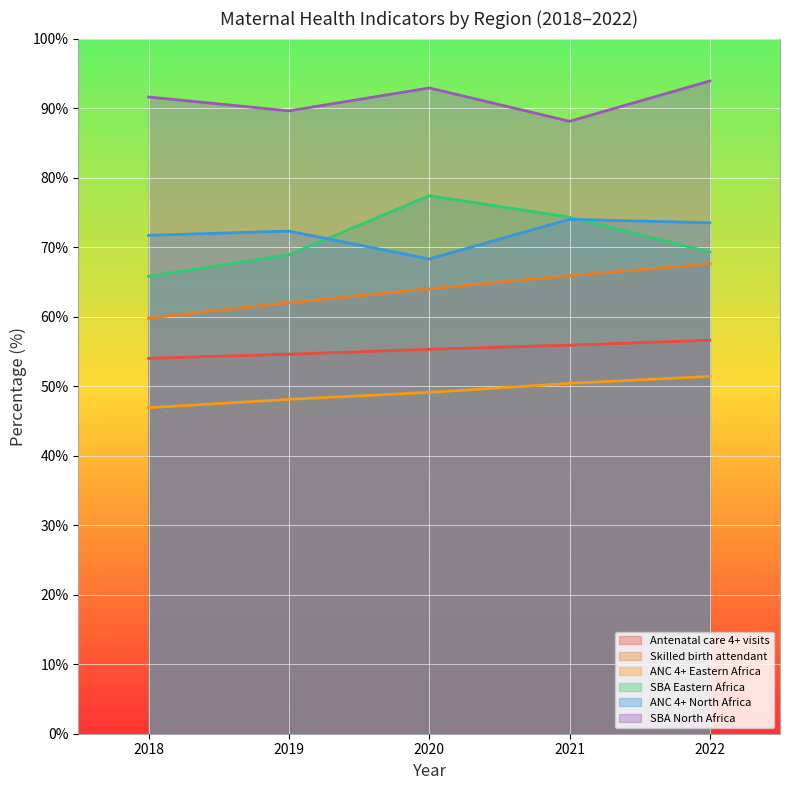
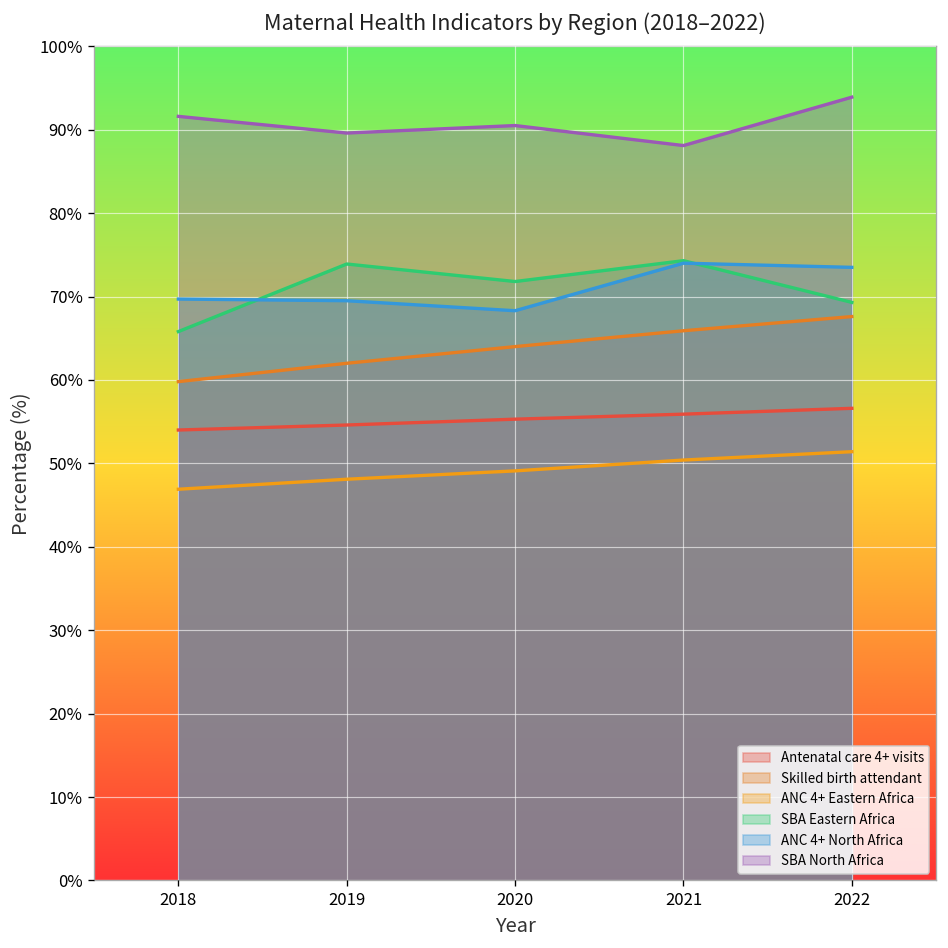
  {
    "SBA Eastern Africa": {
      "2018": "66%",
-     "2019": "69%",
-     "2020": "77%",
+     "2019": "74%",
+     "2020": "72%",
      "2022": "69%"
    },
    "ANC 4+ North Africa": {
-     "2018": "72%",
-     "2019": "72%",
+     "2018": "70%",
+     "2019": "70%",
      "2020": "68%",
      "2022": "74%"
    },
    "SBA North Africa": {
      "2018": "92%",
      "2019": "90%",
-     "2020": "93%",
+     "2020": "91%",
      "2021": "88%",
      "2022": "94%"
    }
  }
